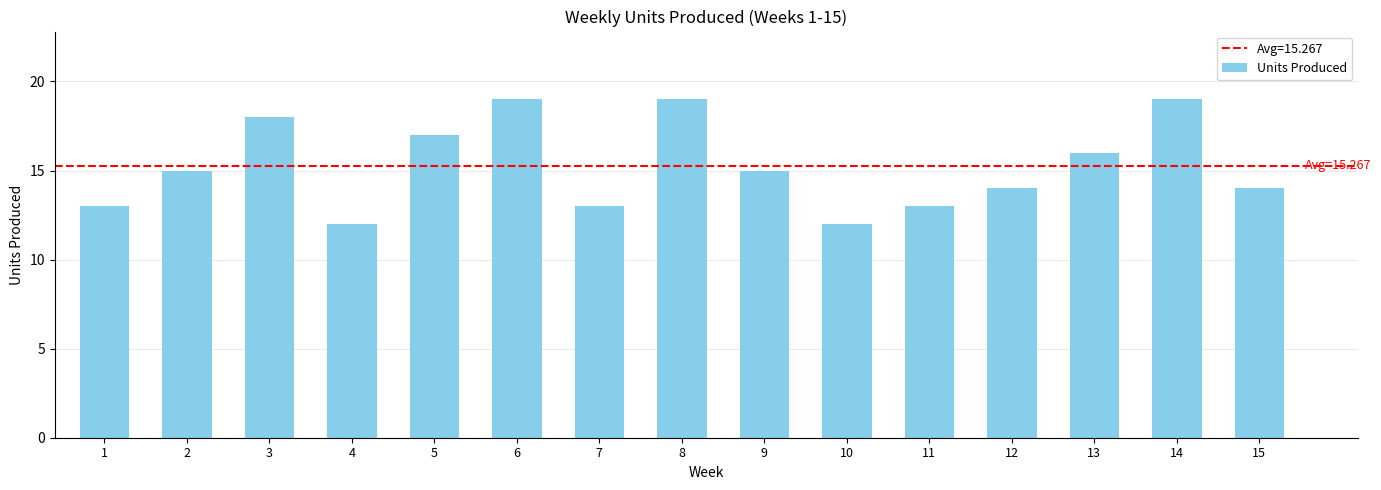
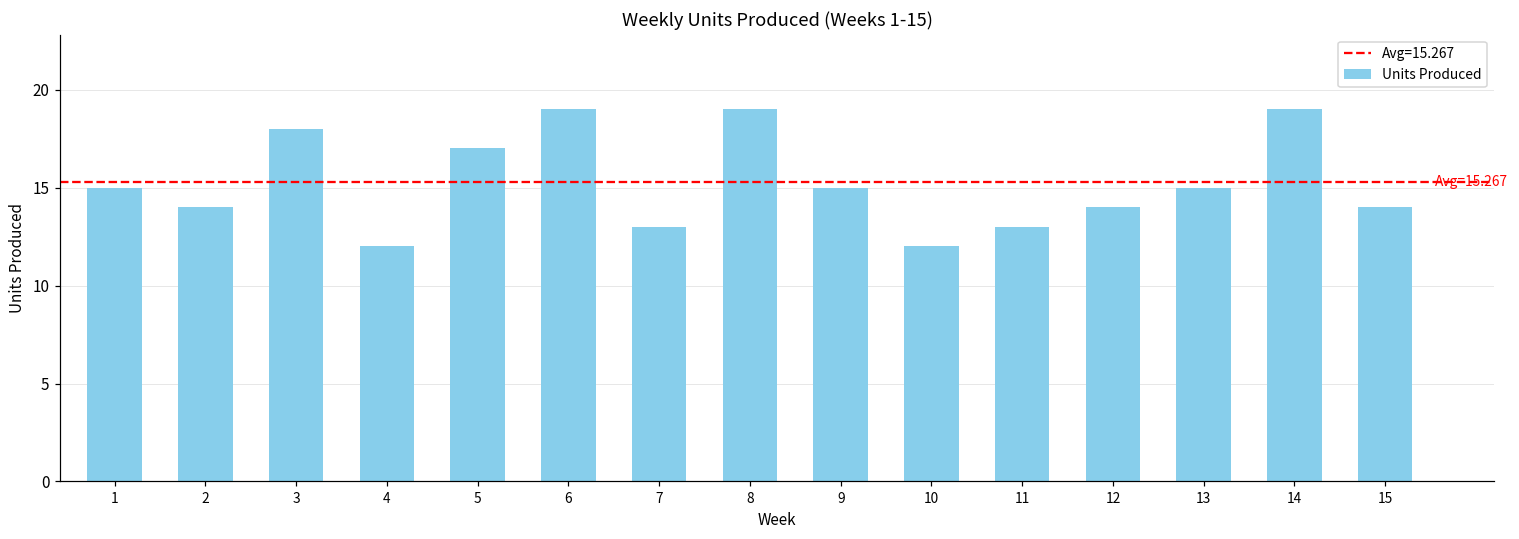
  {
-   "1": 13,
-   "2": 15,
+   "1": 15,
+   "2": 14,
    "3": 18,
    "4": 12,
    "5": 17,
    "6": 19,
    "7": 13,
    "8": 19,
    "9": 15,
    "10": 12,
    "11": 13,
    "12": 14,
-   "13": 16,
+   "13": 15,
    "14": 19,
    "15": 14
  }
